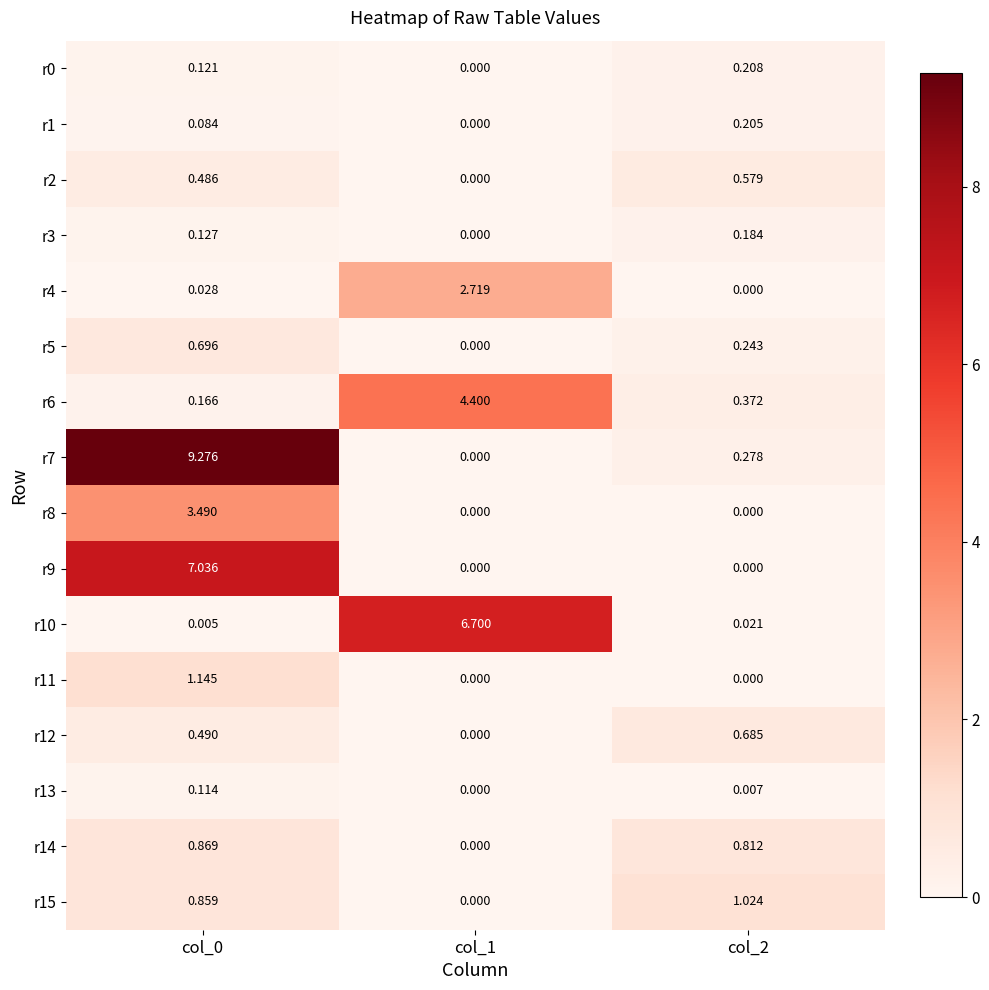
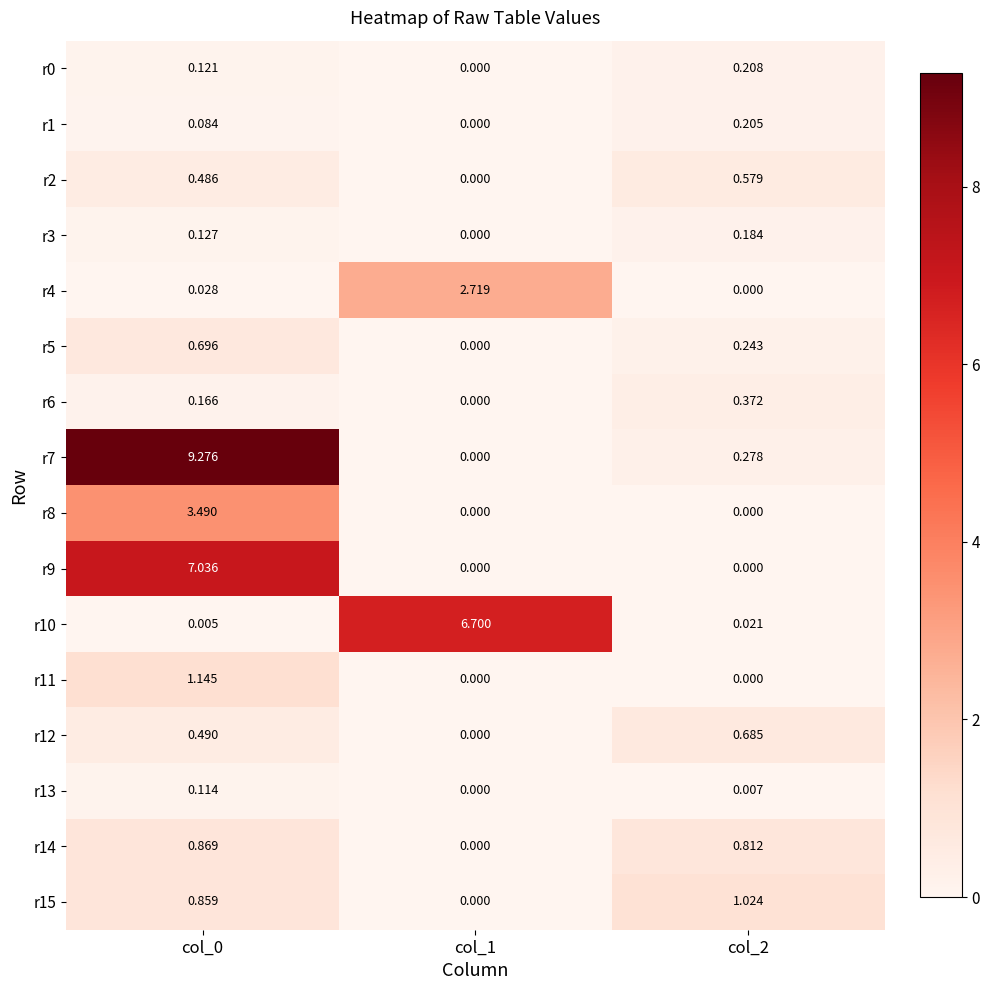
  {
    "r0": {
      "col_0": 0.121,
      "col_1": 0.000,
      "col_2": 0.208
    },
    "r1": {
      "col_0": 0.084,
      "col_1": 0.000,
      "col_2": 0.205
    },
    "r2": {
      "col_0": 0.486,
      "col_1": 0.000,
      "col_2": 0.579
    },
    "r3": {
      "col_0": 0.127,
      "col_1": 0.000,
      "col_2": 0.184
    },
    "r4": {
      "col_0": 0.028,
      "col_1": 2.719,
      "col_2": 0.000
    },
    "r5": {
      "col_0": 0.696,
      "col_1": 0.000,
      "col_2": 0.243
    },
    "r6": {
      "col_0": 0.166,
-     "col_1": 4.400,
+     "col_1": 0.000,
      "col_2": 0.372
    },
    "r7": {
      "col_0": 9.276,
      "col_1": 0.000,
      "col_2": 0.278
    },
    "r8": {
      "col_0": 3.490,
      "col_1": 0.000,
      "col_2": 0.000
    },
    "r9": {
      "col_0": 7.036,
      "col_1": 0.000,
      "col_2": 0.000
    },
    "r10": {
      "col_0": 0.005,
      "col_1": 6.700,
      "col_2": 0.021
    },
    "r11": {
      "col_0": 1.145,
      "col_1": 0.000,
      "col_2": 0.000
    },
    "r12": {
      "col_0": 0.490,
      "col_1": 0.000,
      "col_2": 0.685
    },
    "r13": {
      "col_0": 0.114,
      "col_1": 0.000,
      "col_2": 0.007
    },
    "r14": {
      "col_0": 0.869,
      "col_1": 0.000,
      "col_2": 0.812
    },
    "r15": {
      "col_0": 0.859,
      "col_1": 0.000,
      "col_2": 1.024
    }
  }
